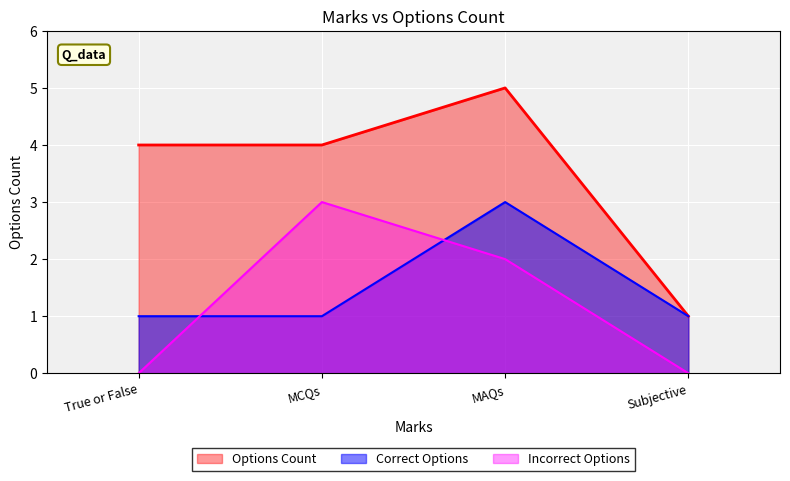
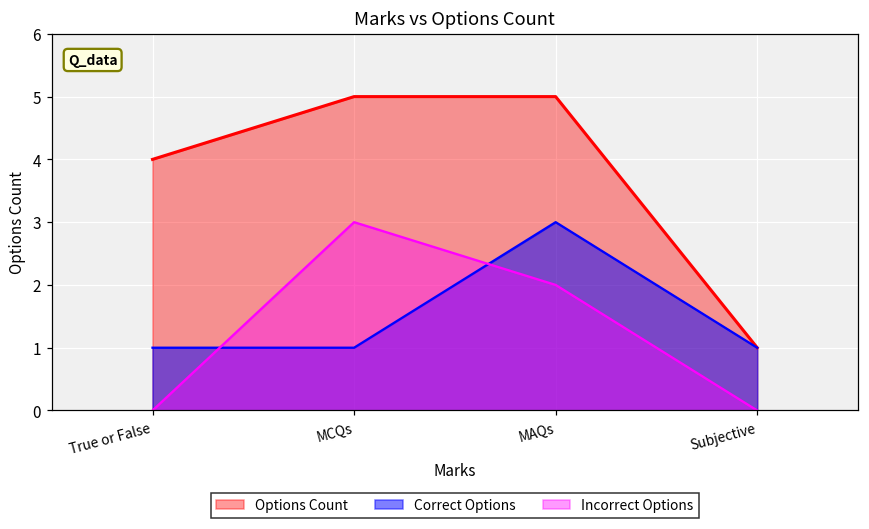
  {
    "Options Count": {
      "True or False": 4,
-     "MCQs": 4,
+     "MCQs": 5,
      "MAQs": 5
    },
    "Correct Options": {
      "True or False": 1,
      "MCQs": 1,
      "MAQs": 3
    },
    "Incorrect Options": {
      "True or False": 0,
      "MCQs": 3,
      "MAQs": 2,
      "Subjective": 0
    }
  }
